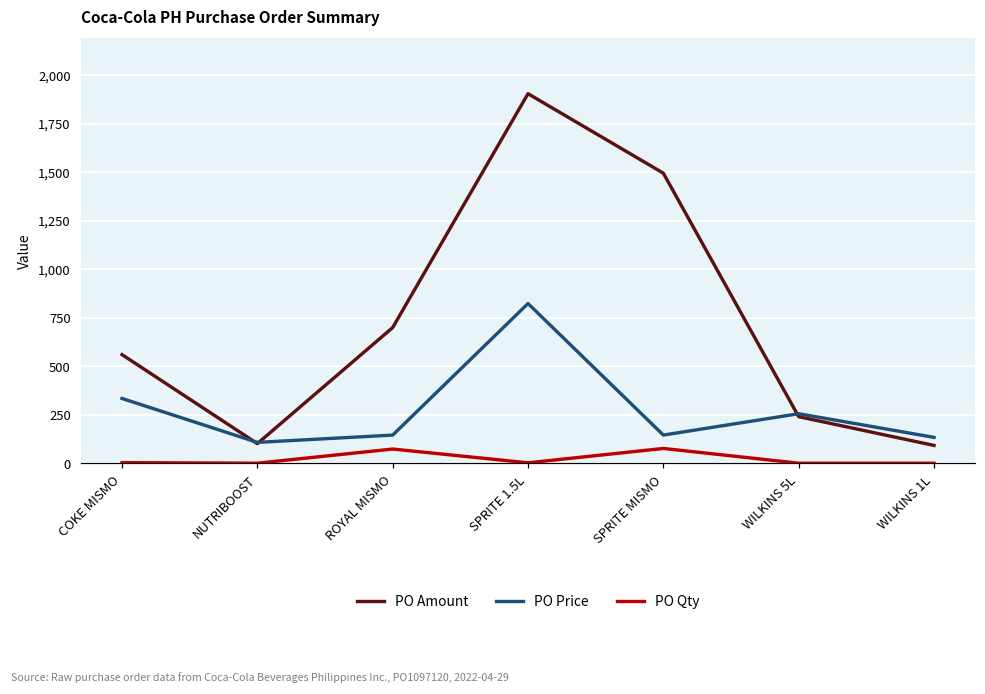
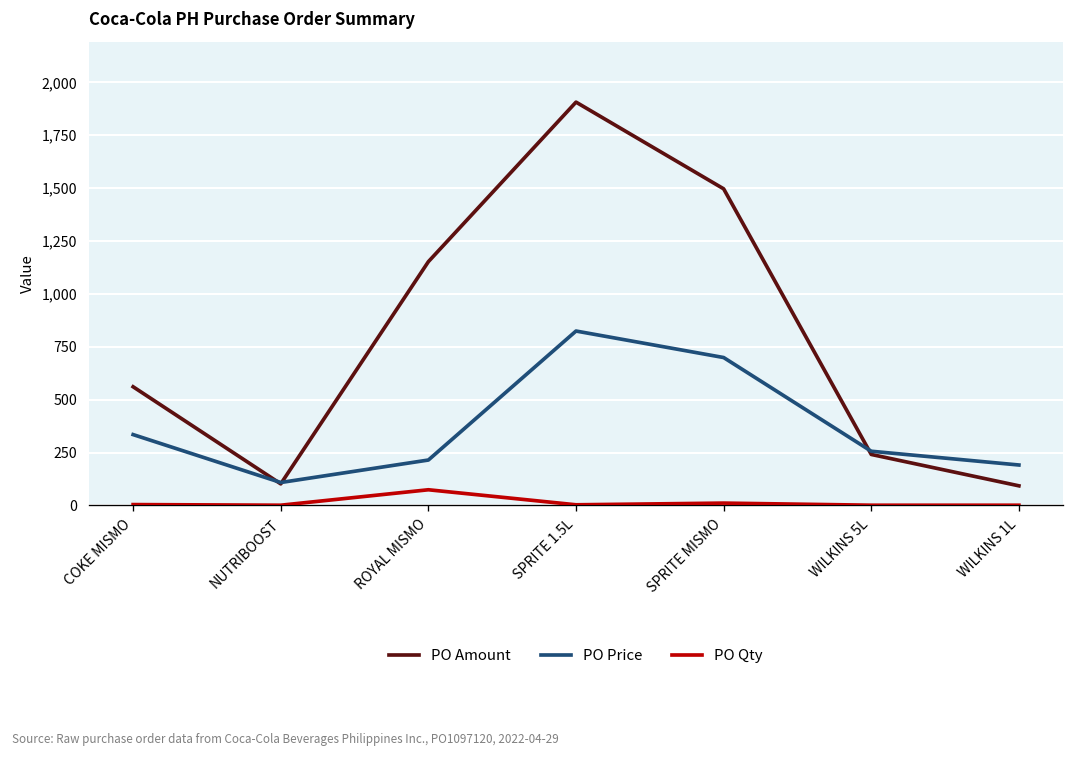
  {
    "PO Amount": {
      "COKE MISMO": "560",
-     "ROYAL MISMO": "700",
+     "ROYAL MISMO": "1,150",
      "SPRITE 1.5L": "1,910",
      "SPRITE MISMO": "1,500",
      "WILKINS 5L": "240",
      "WILKINS 1L": "90"
    },
    "PO Price": {
      "COKE MISMO": "330",
-     "ROYAL MISMO": "150",
+     "ROYAL MISMO": "210",
      "SPRITE 1.5L": "820",
-     "SPRITE MISMO": "150",
+     "SPRITE MISMO": "700",
      "WILKINS 5L": "260",
-     "WILKINS 1L": "130"
+     "WILKINS 1L": "190"
    },
    "PO Qty": {
      "COKE MISMO": "0",
      "NUTRIBOOST": "0",
      "ROYAL MISMO": "70",
      "SPRITE 1.5L": "0",
-     "SPRITE MISMO": "80",
+     "SPRITE MISMO": "10",
      "WILKINS 5L": "0",
      "WILKINS 1L": "0"
    }
  }
